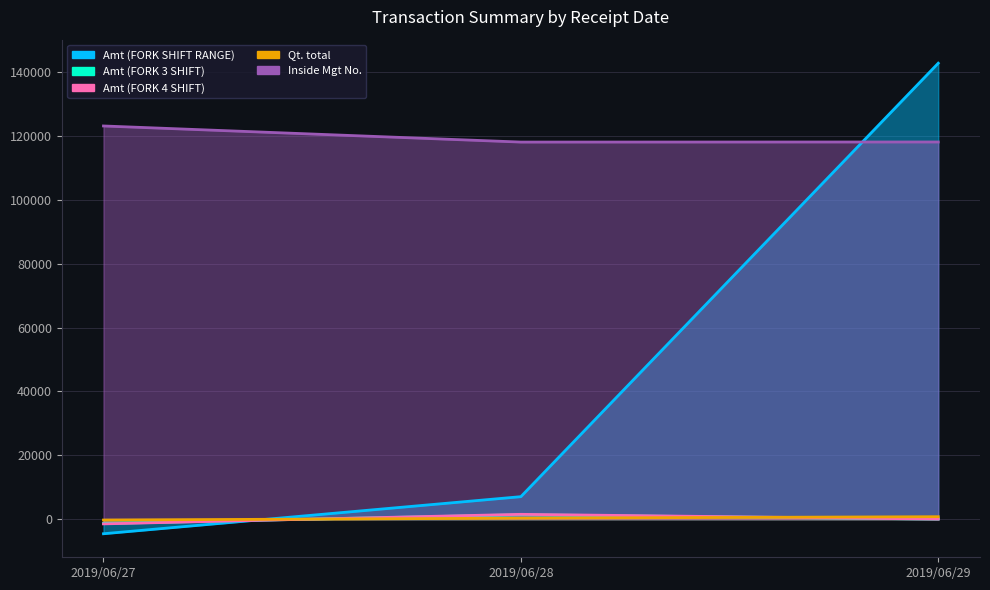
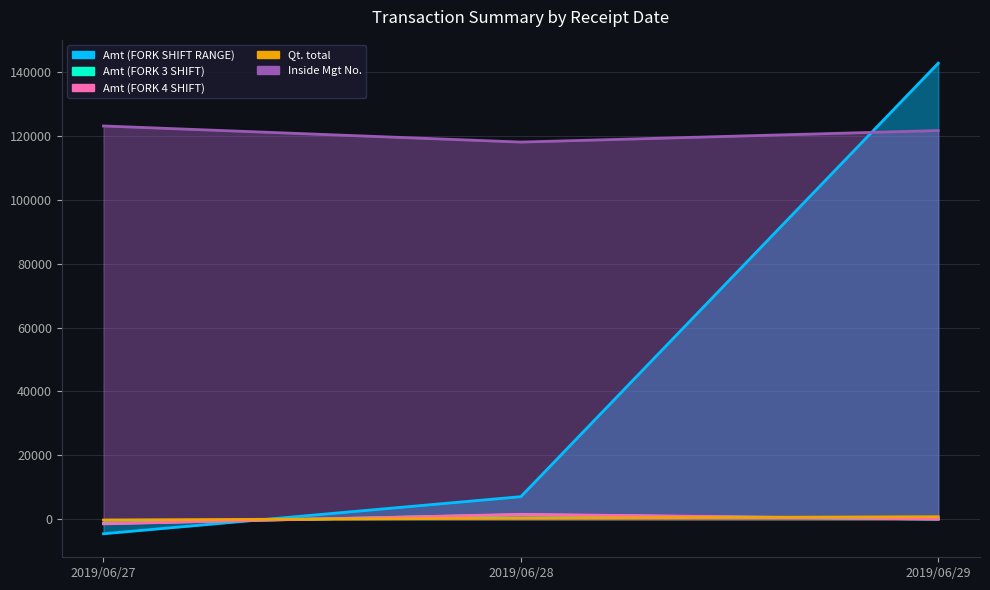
  {
    "Inside Mgt No.": {
      "2019/06/27": 123000,
      "2019/06/28": 118000,
-     "2019/06/29": 118000
+     "2019/06/29": 122000
    }
  }
